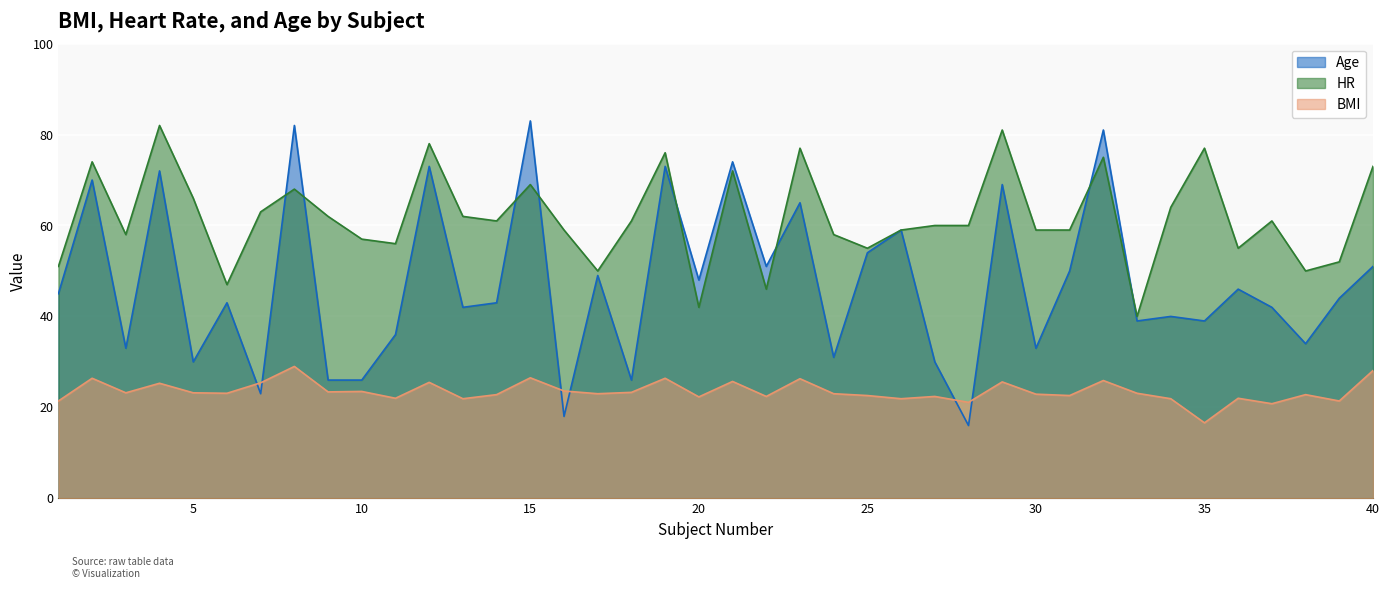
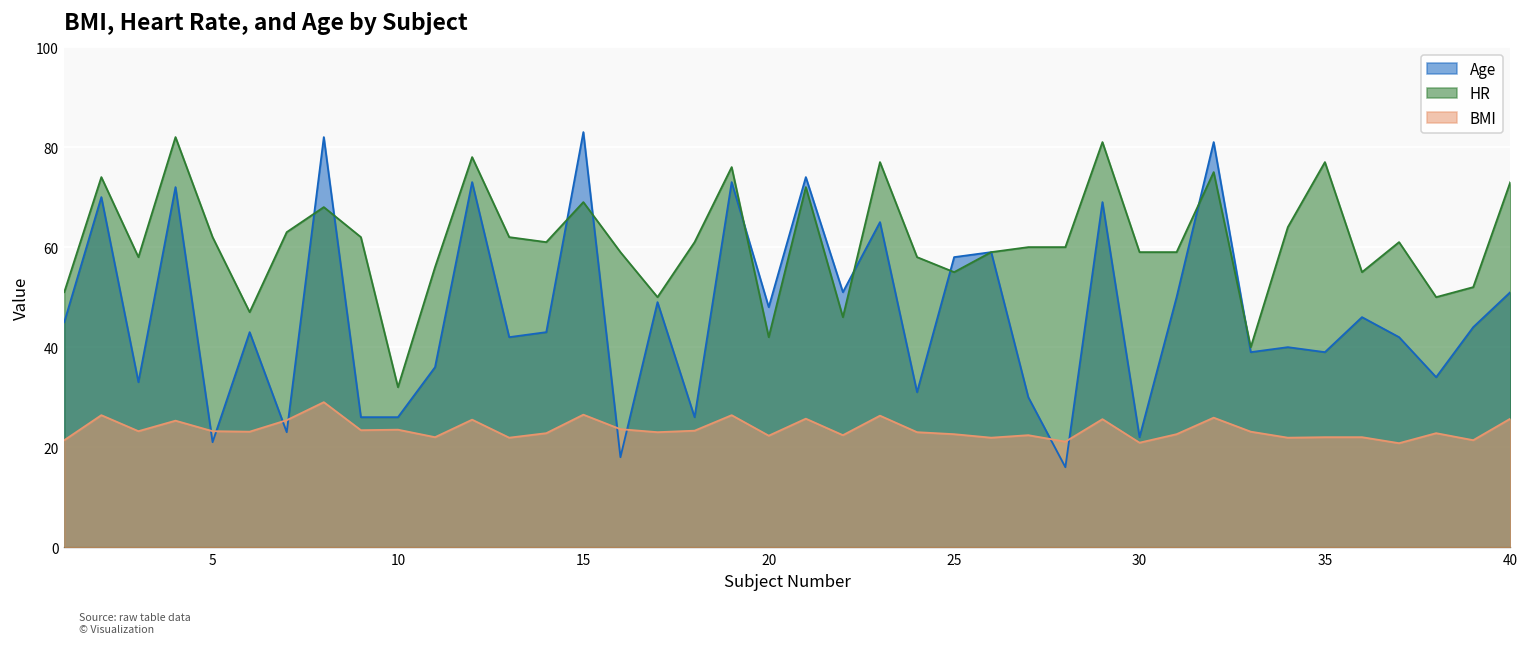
  {
    "Age": {
-     "5": 30,
+     "5": 21,
      "10": 26,
      "15": 83,
      "20": 48,
-     "25": 54,
-     "30": 33,
+     "25": 58,
+     "30": 22,
      "35": 39,
      "40": 51
    },
    "HR": {
-     "5": 66,
-     "10": 57,
+     "5": 62,
+     "10": 32,
      "15": 69,
      "20": 42,
      "25": 55,
      "30": 59,
      "35": 77,
      "40": 73
    },
    "BMI": {
      "5": 23,
      "10": 24,
      "15": 27,
      "20": 22,
      "25": 23,
-     "30": 23,
-     "35": 17,
-     "40": 28
+     "30": 21,
+     "35": 22,
+     "40": 26
    }
  }
